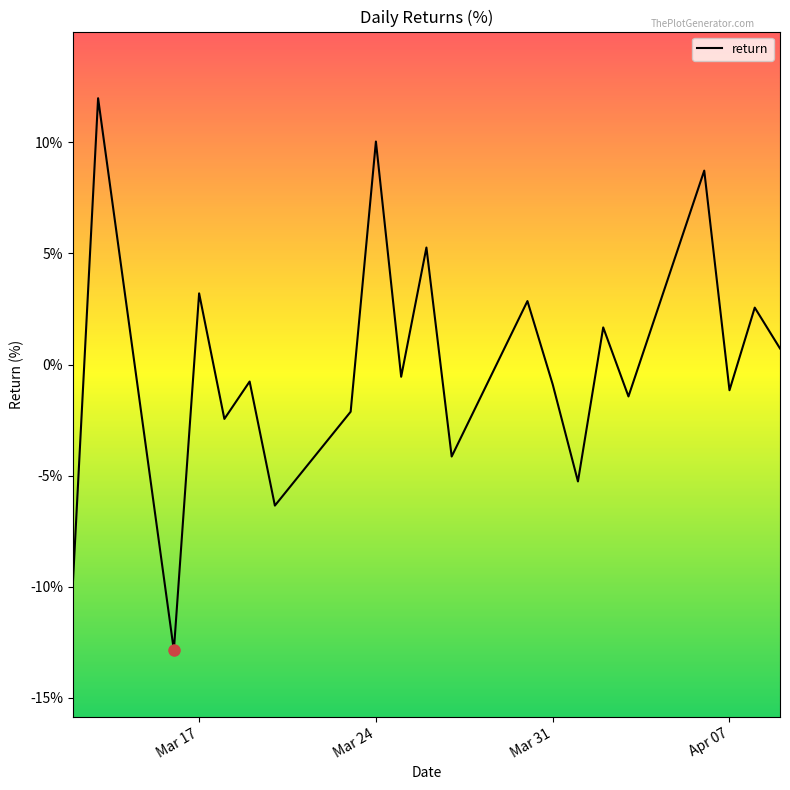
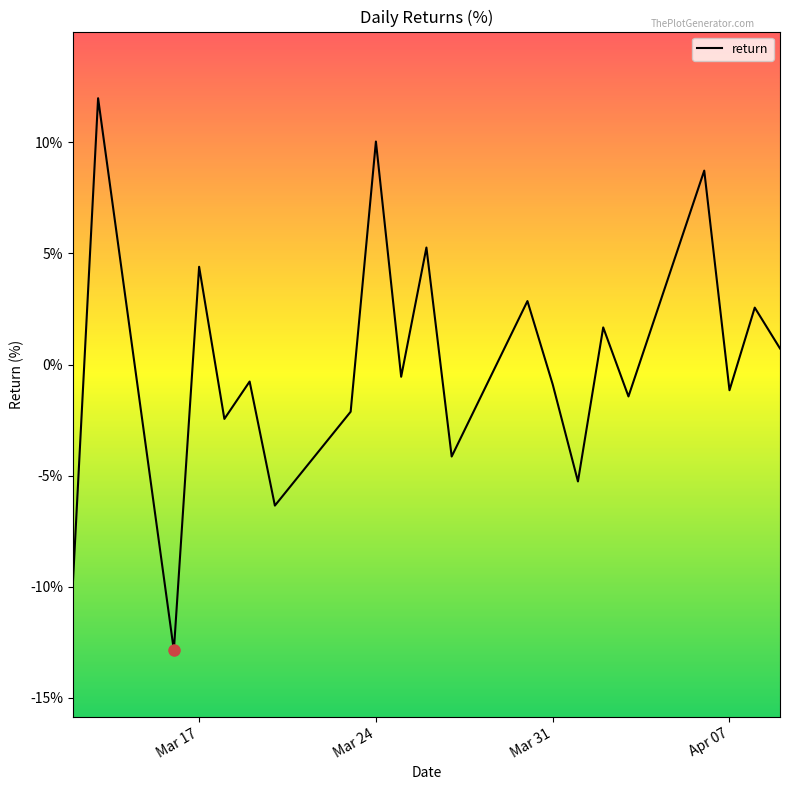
  {
    "return": {
-     "Mar 17": "3.2%",
+     "Mar 17": "4.4%",
      "Mar 24": "10.0%",
      "Mar 31": "-0.9%",
      "Apr 07": "-1.2%"
    }
  }
